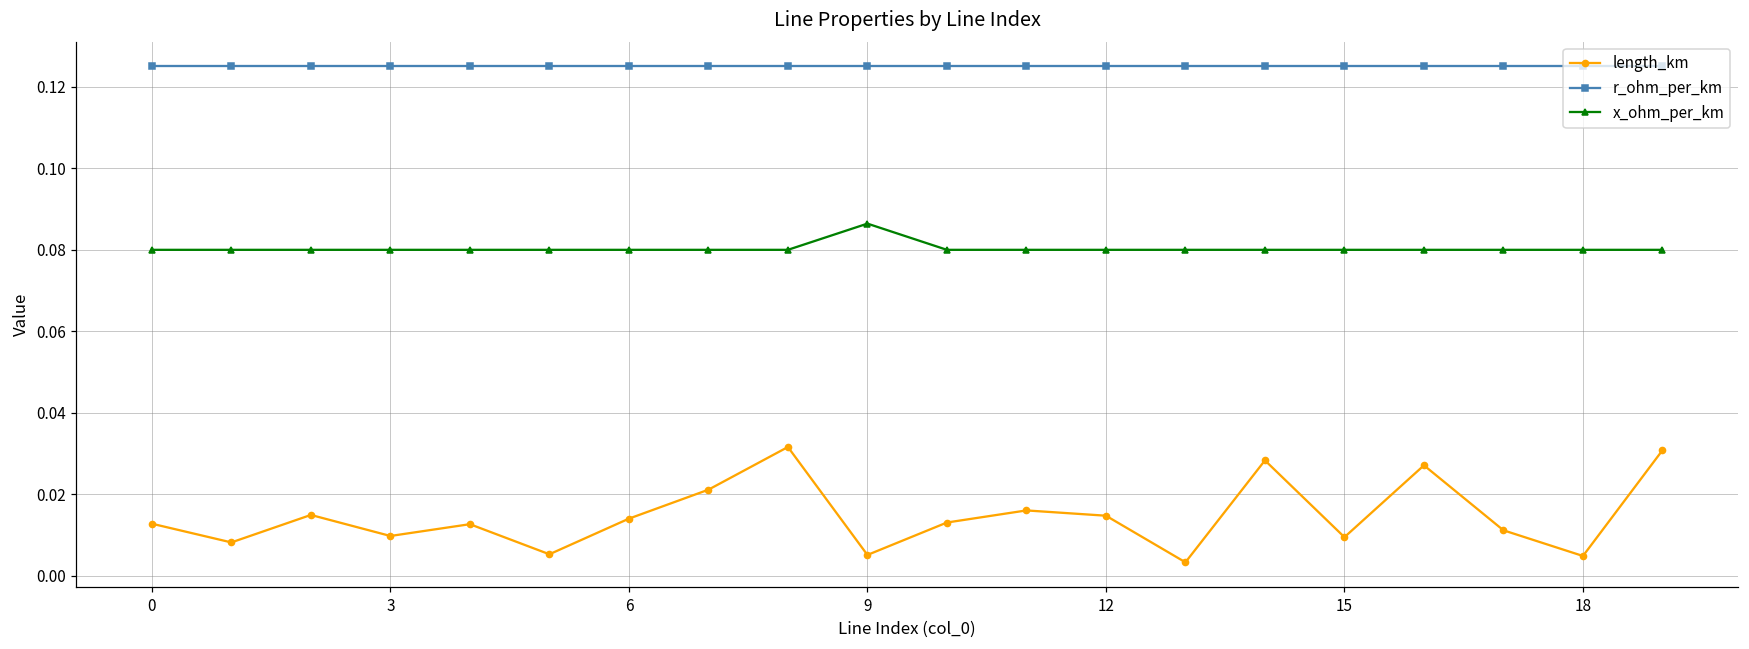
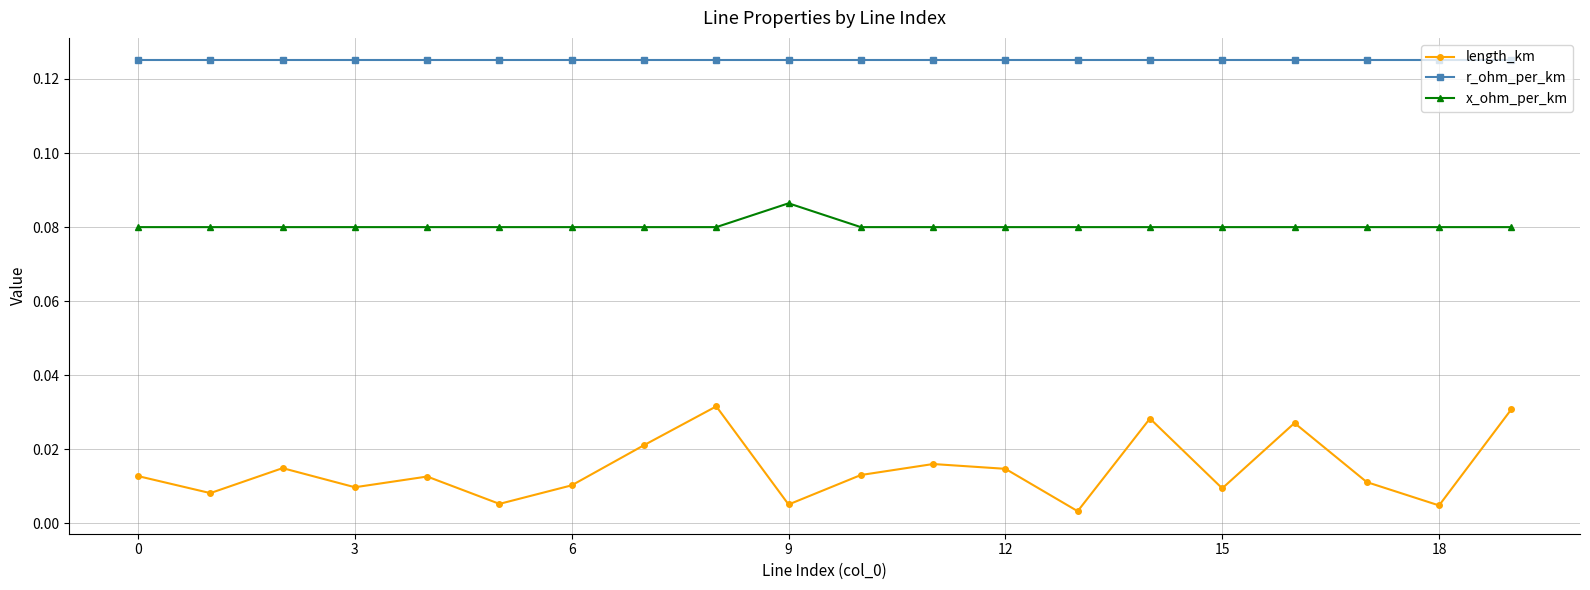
  {
    "length_km": {
      "0": 0.013,
      "3": 0.010,
-     "6": 0.014,
+     "6": 0.010,
      "9": 0.005,
      "12": 0.015,
      "15": 0.009,
      "18": 0.005
    },
    "r_ohm_per_km": {
      "0": 0.125,
      "3": 0.125,
      "6": 0.125,
      "9": 0.125,
      "12": 0.125,
      "15": 0.125
    },
    "x_ohm_per_km": {
      "0": 0.080,
      "3": 0.080,
      "6": 0.080,
      "9": 0.086,
      "12": 0.080,
      "15": 0.080,
      "18": 0.080
    }
  }
